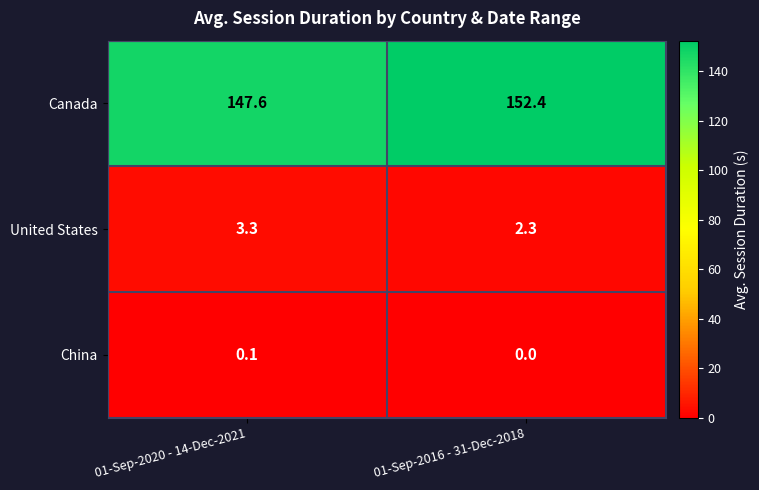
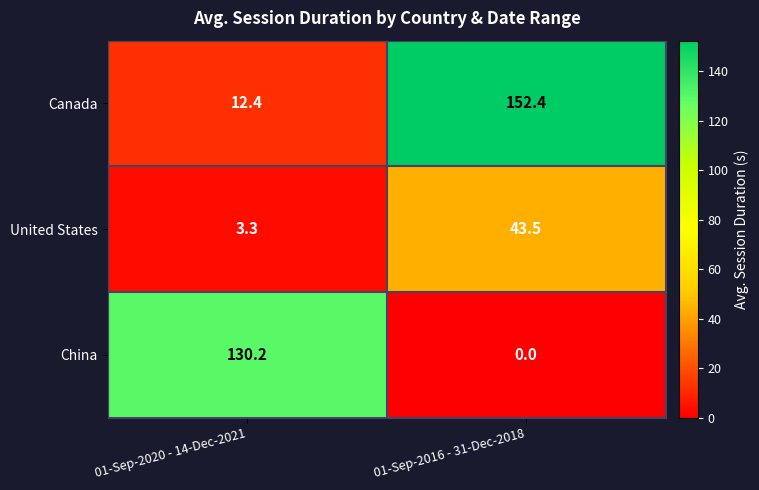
  {
    "Canada": {
-     "01-Sep-2020 - 14-Dec-2021": 147.6,
+     "01-Sep-2020 - 14-Dec-2021": 12.4,
      "01-Sep-2016 - 31-Dec-2018": 152.4
    },
    "United States": {
      "01-Sep-2020 - 14-Dec-2021": 3.3,
-     "01-Sep-2016 - 31-Dec-2018": 2.3
+     "01-Sep-2016 - 31-Dec-2018": 43.5
    },
    "China": {
-     "01-Sep-2020 - 14-Dec-2021": 0.1,
+     "01-Sep-2020 - 14-Dec-2021": 130.2,
      "01-Sep-2016 - 31-Dec-2018": 0.0
    }
  }
